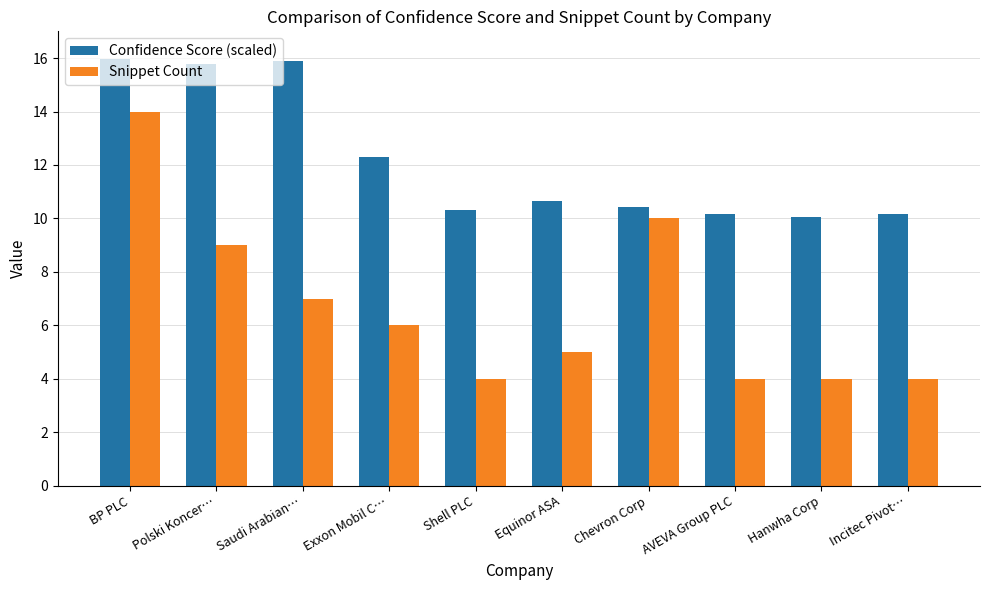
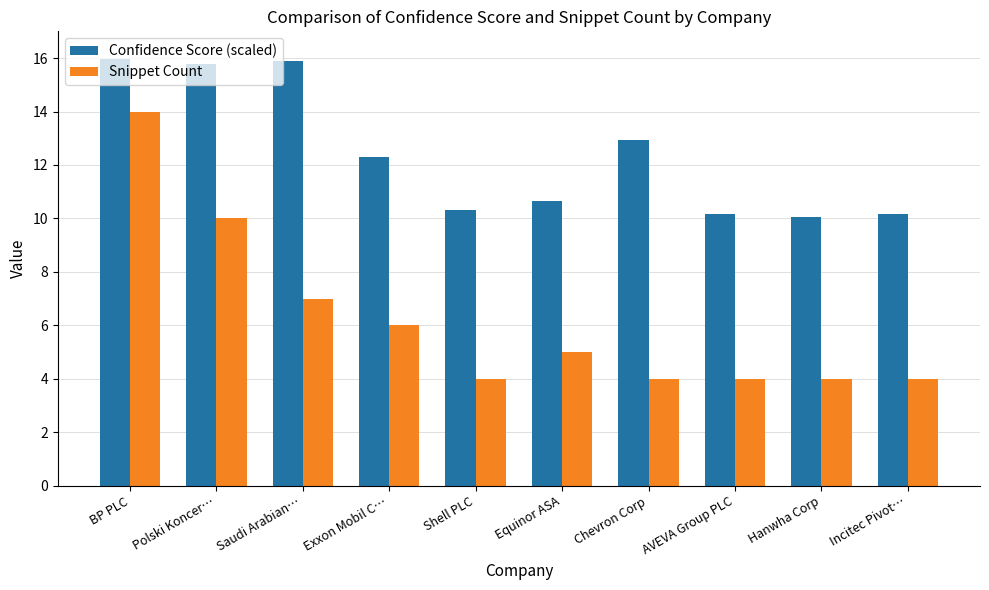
  {
    "Confidence Score (scaled)": {
      "Saudi Arabian…": 15.9,
      "Exxon Mobil C…": 12.3,
      "Shell PLC": 10.3,
      "Equinor ASA": 10.6,
-     "Chevron Corp": 10.4,
+     "Chevron Corp": 12.9,
      "AVEVA Group PLC": 10.2,
      "Hanwha Corp": 10.1,
      "Incitec Pivot…": 10.2
    },
    "Snippet Count": {
      "BP PLC": 14,
-     "Polski Koncer…": 9,
+     "Polski Koncer…": 10,
      "Saudi Arabian…": 7,
      "Exxon Mobil C…": 6,
      "Shell PLC": 4,
      "Equinor ASA": 5,
-     "Chevron Corp": 10,
+     "Chevron Corp": 4,
      "AVEVA Group PLC": 4,
      "Hanwha Corp": 4,
      "Incitec Pivot…": 4
    }
  }
